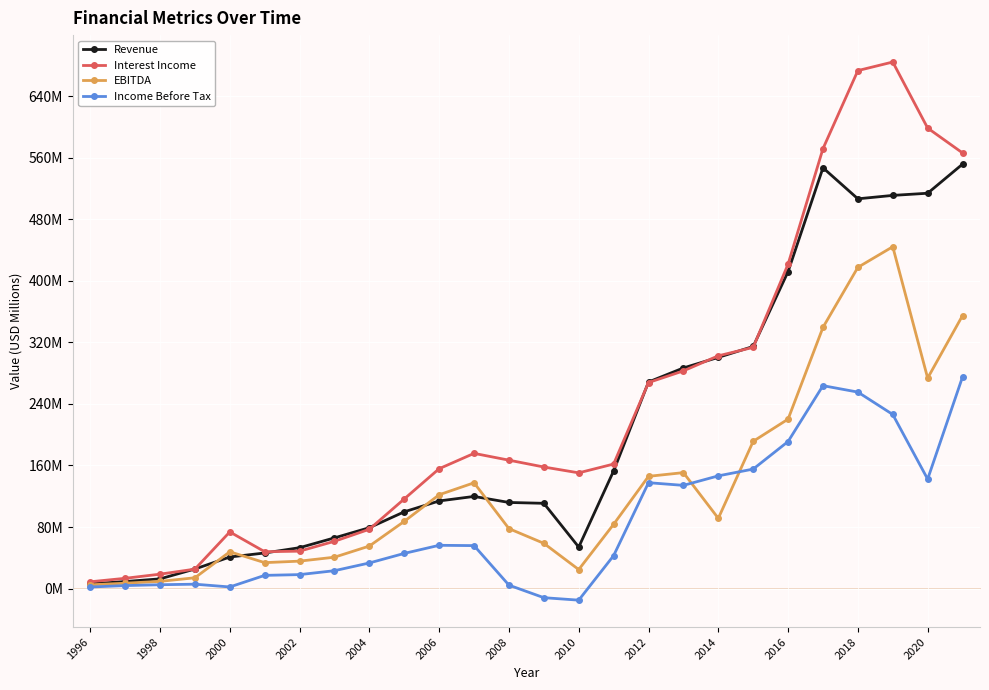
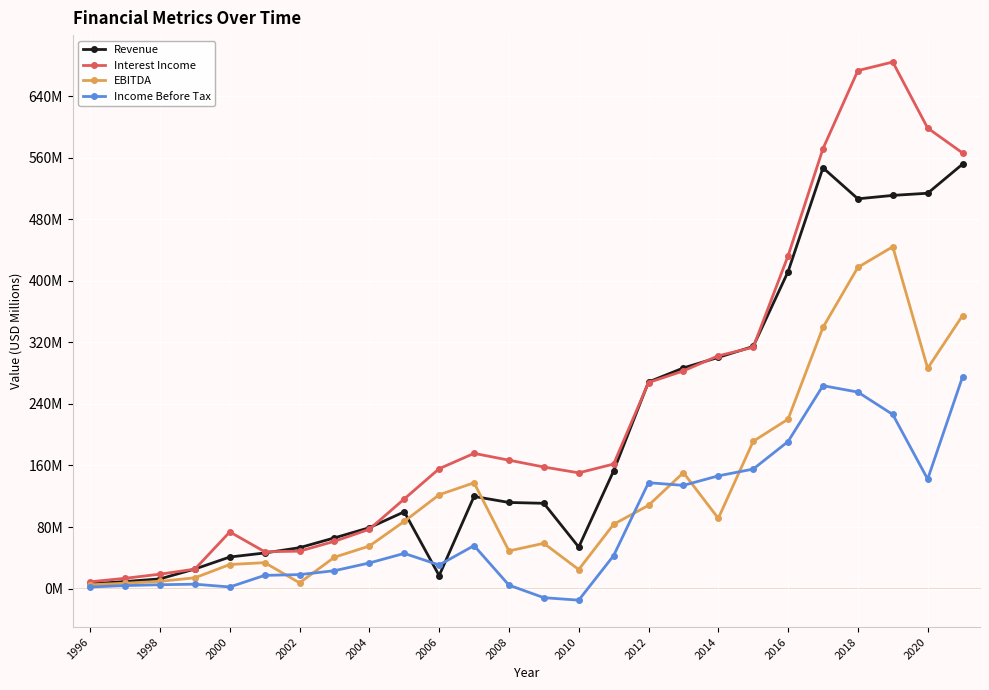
  {
    "Revenue": {
      "2000": 40000000,
      "2002": 50000000,
-     "2006": 110000000,
+     "2006": 20000000,
      "2008": 110000000,
      "2010": 50000000,
      "2016": 410000000,
      "2018": 510000000,
      "2020": 510000000
    },
    "Interest Income": {
      "1998": 20000000,
      "2000": 70000000,
      "2002": 50000000,
      "2006": 160000000,
      "2008": 170000000,
      "2010": 150000000,
-     "2016": 420000000,
+     "2016": 430000000,
      "2018": 670000000,
      "2020": 600000000
    },
    "EBITDA": {
-     "2000": 50000000,
-     "2002": 40000000,
+     "2000": 30000000,
+     "2002": 10000000,
      "2004": 60000000,
      "2006": 120000000,
-     "2008": 80000000,
+     "2008": 50000000,
      "2010": 20000000,
-     "2012": 150000000,
+     "2012": 110000000,
      "2014": 90000000,
      "2016": 220000000,
      "2018": 420000000,
-     "2020": 270000000
+     "2020": 290000000
    },
    "Income Before Tax": {
      "1998": 0,
      "2000": 0,
      "2002": 20000000,
      "2004": 30000000,
-     "2006": 60000000,
+     "2006": 30000000,
      "2008": 0,
      "2010": -20000000,
      "2012": 140000000,
      "2014": 150000000,
      "2016": 190000000,
      "2018": 260000000,
      "2020": 140000000
    }
  }
